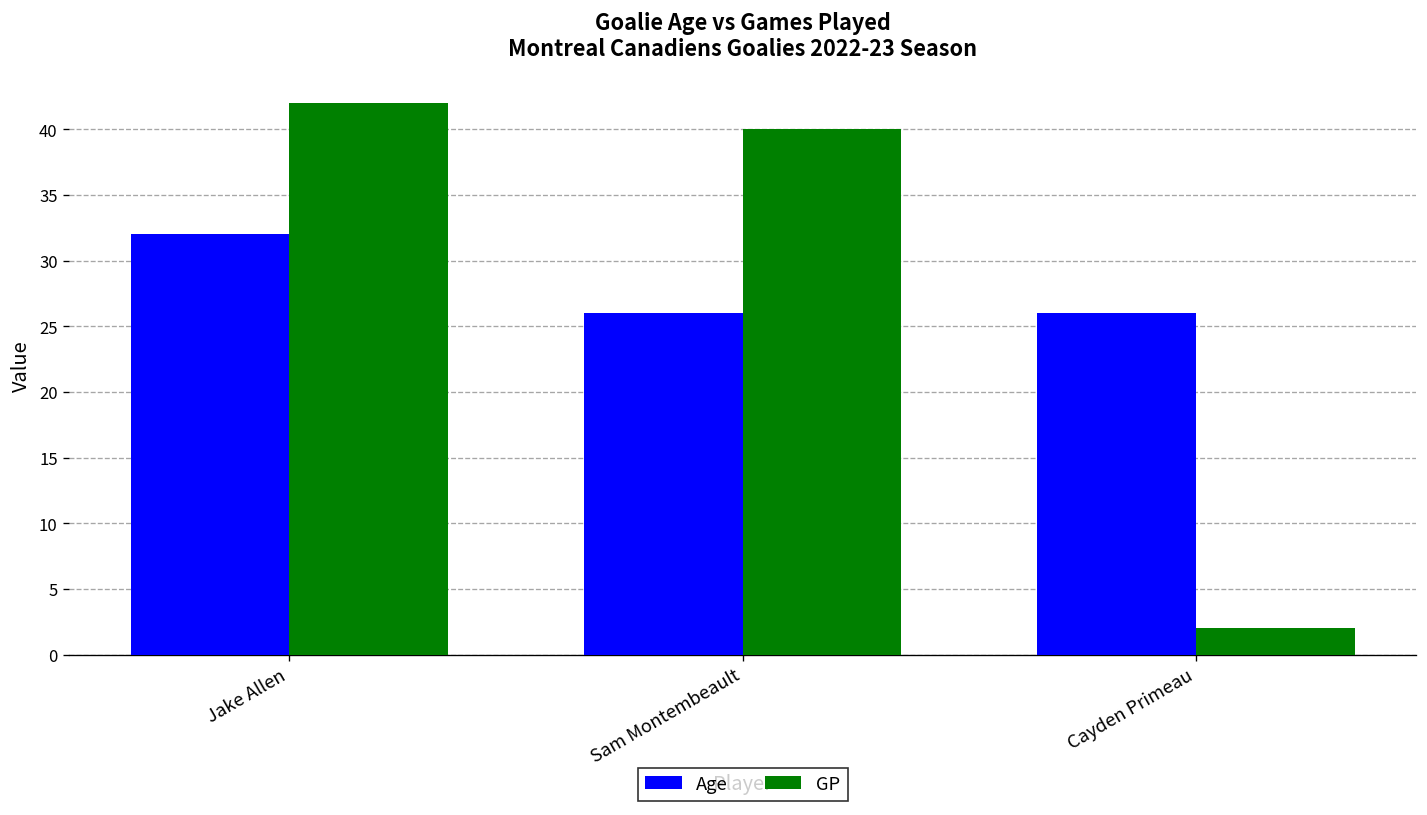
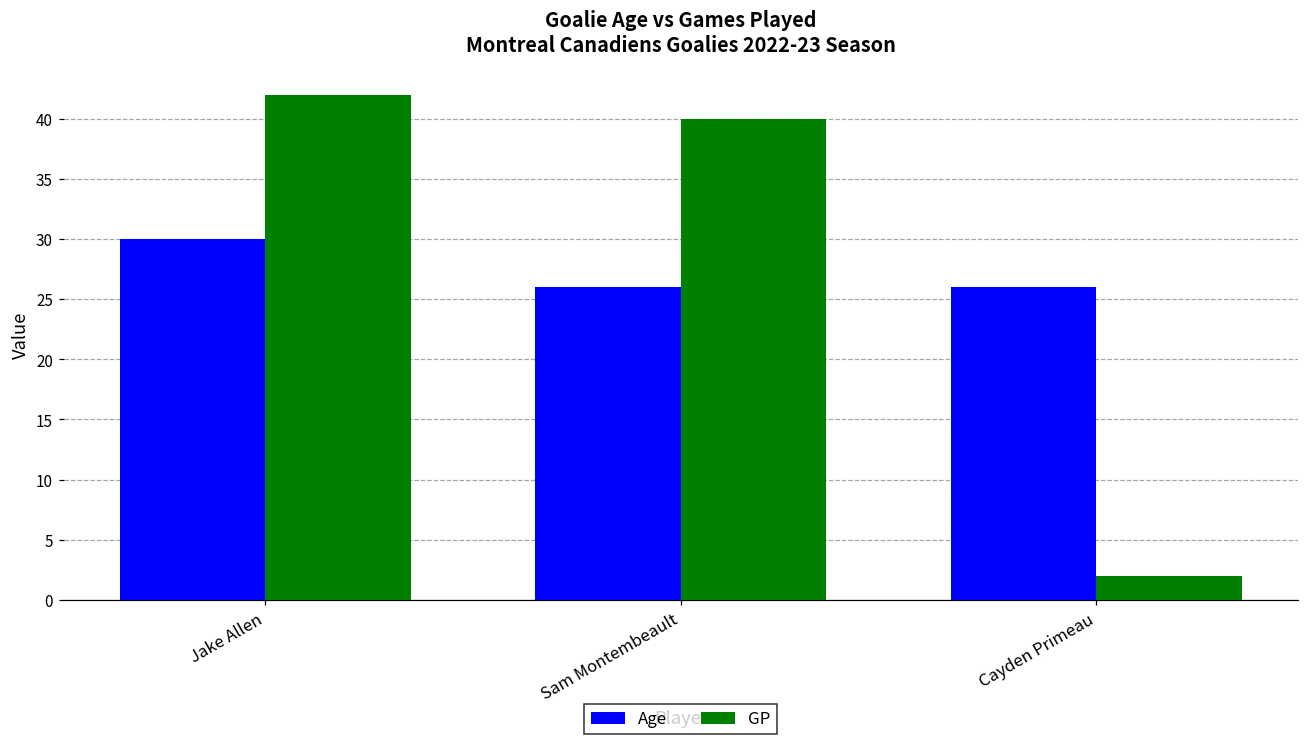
  {
    "Age": {
-     "Jake Allen": 32,
+     "Jake Allen": 30,
      "Sam Montembeault": 26,
      "Cayden Primeau": 26
    },
    "GP": {
      "Jake Allen": 42,
      "Sam Montembeault": 40,
      "Cayden Primeau": 2
    }
  }
